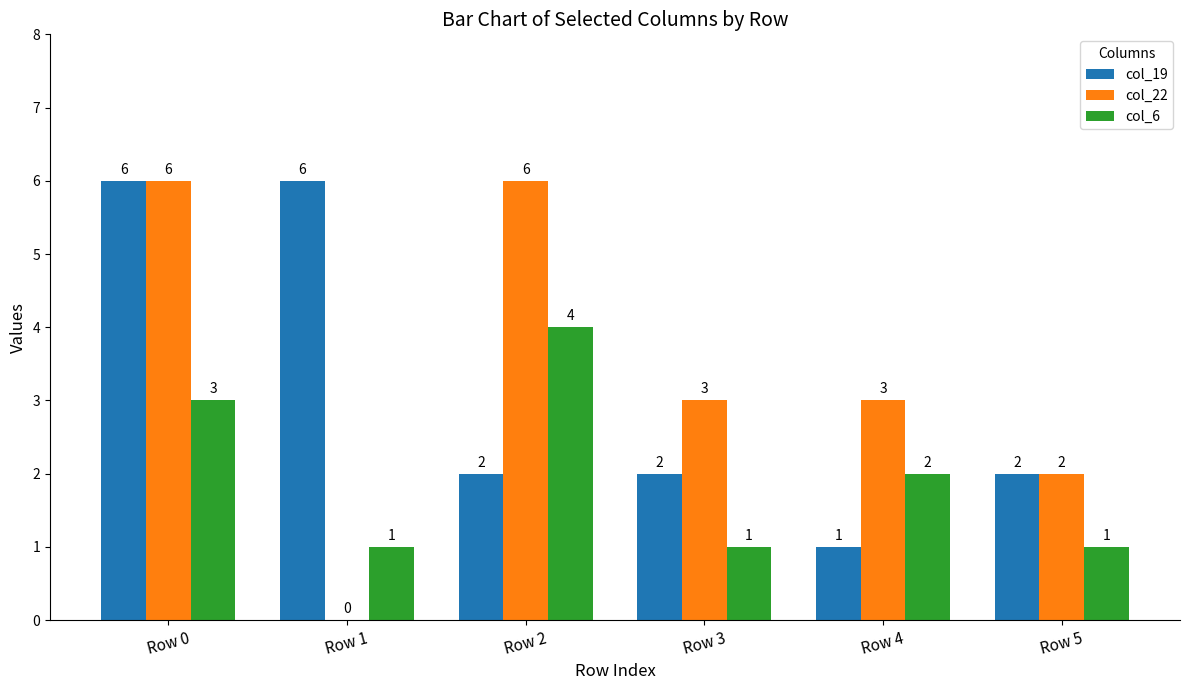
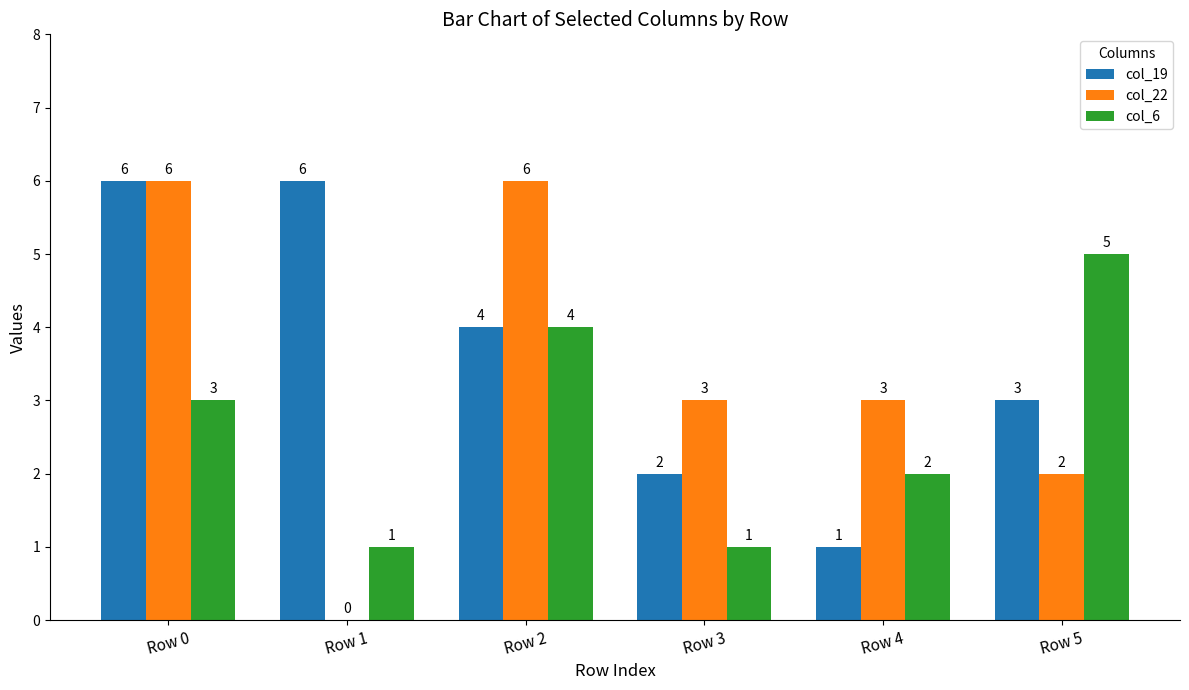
  {
    "col_19": {
      "Row 0": 6,
      "Row 1": 6,
-     "Row 2": 2,
+     "Row 2": 4,
      "Row 3": 2,
      "Row 4": 1,
-     "Row 5": 2
+     "Row 5": 3
    },
    "col_22": {
      "Row 0": 6,
      "Row 1": 0,
      "Row 2": 6,
      "Row 3": 3,
      "Row 4": 3,
      "Row 5": 2
    },
    "col_6": {
      "Row 0": 3,
      "Row 1": 1,
      "Row 2": 4,
      "Row 3": 1,
      "Row 4": 2,
-     "Row 5": 1
+     "Row 5": 5
    }
  }
